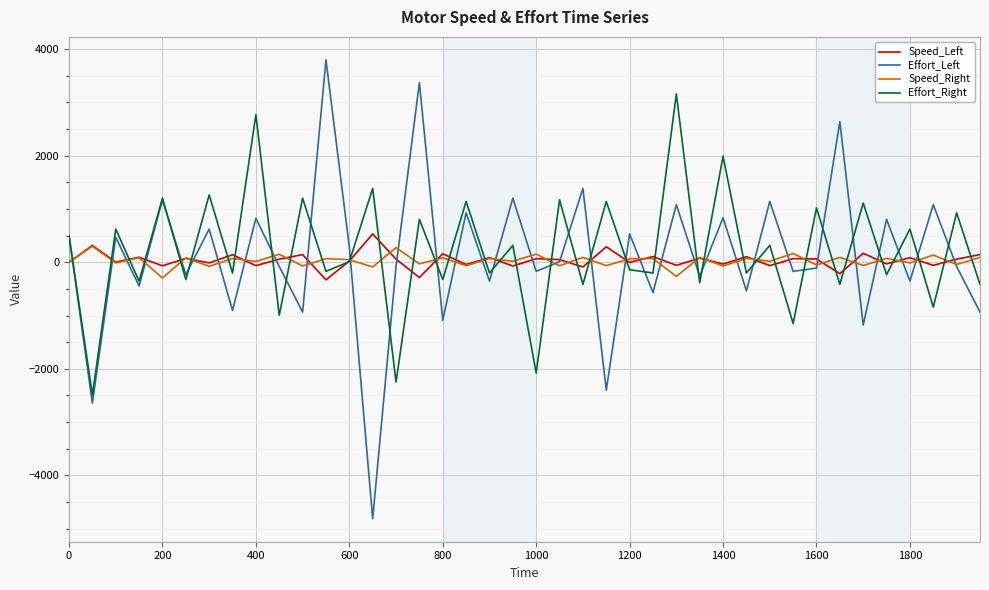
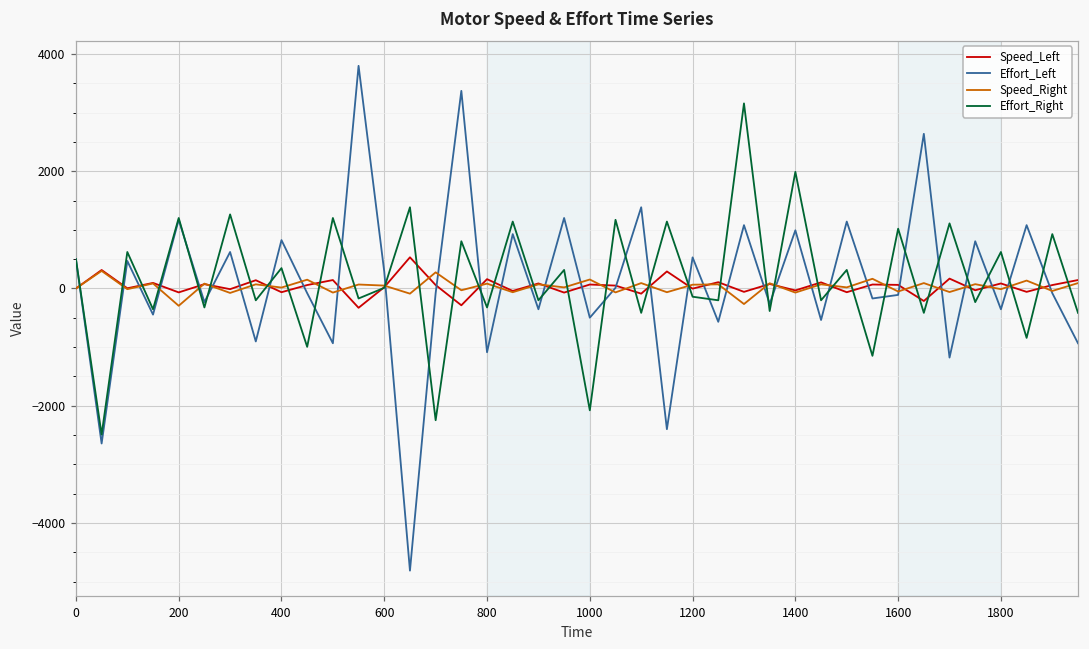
  {
    "Speed_Left": {
      "200": -100,
      "400": -100,
      "800": 200,
      "1000": 100,
      "1200": 0,
      "1600": 100,
      "1800": 100
    },
    "Effort_Left": {
      "400": 800,
      "600": 300,
      "800": -1100,
-     "1000": -200,
+     "1000": -500,
      "1200": 500,
-     "1400": 800,
+     "1400": 1000,
      "1600": -100,
      "1800": -400
    },
    "Speed_Right": {
      "200": -300,
      "400": 0,
      "800": 100,
      "1000": 200,
      "1200": 100,
      "1600": -100,
      "1800": 0
    },
    "Effort_Right": {
-     "400": 2800,
+     "400": 300,
      "800": -300,
      "1000": -2100,
      "1200": -100,
      "1400": 2000,
      "1600": 1000,
      "1800": 600
    }
  }
